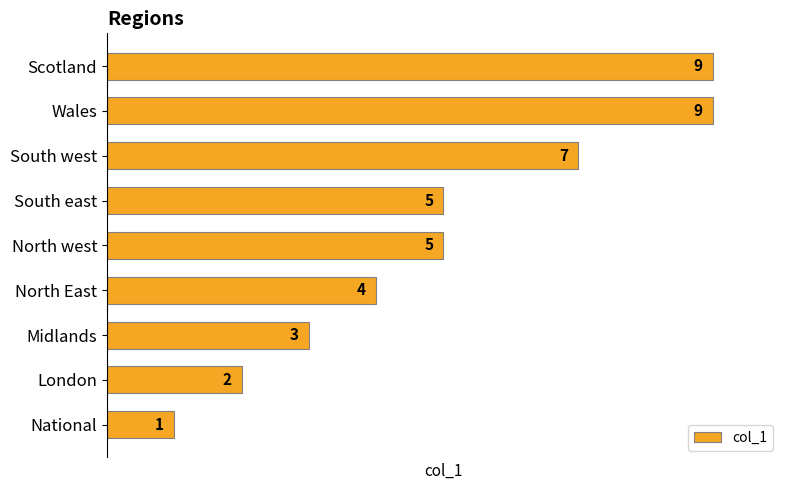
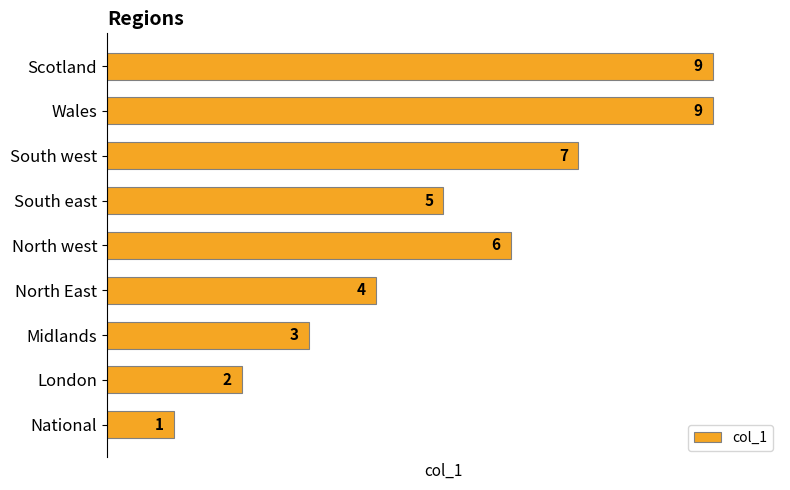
  {
    "Scotland": 9,
    "Wales": 9,
    "South west": 7,
    "South east": 5,
-   "North west": 5,
+   "North west": 6,
    "North East": 4,
    "Midlands": 3,
    "London": 2,
    "National": 1
  }
